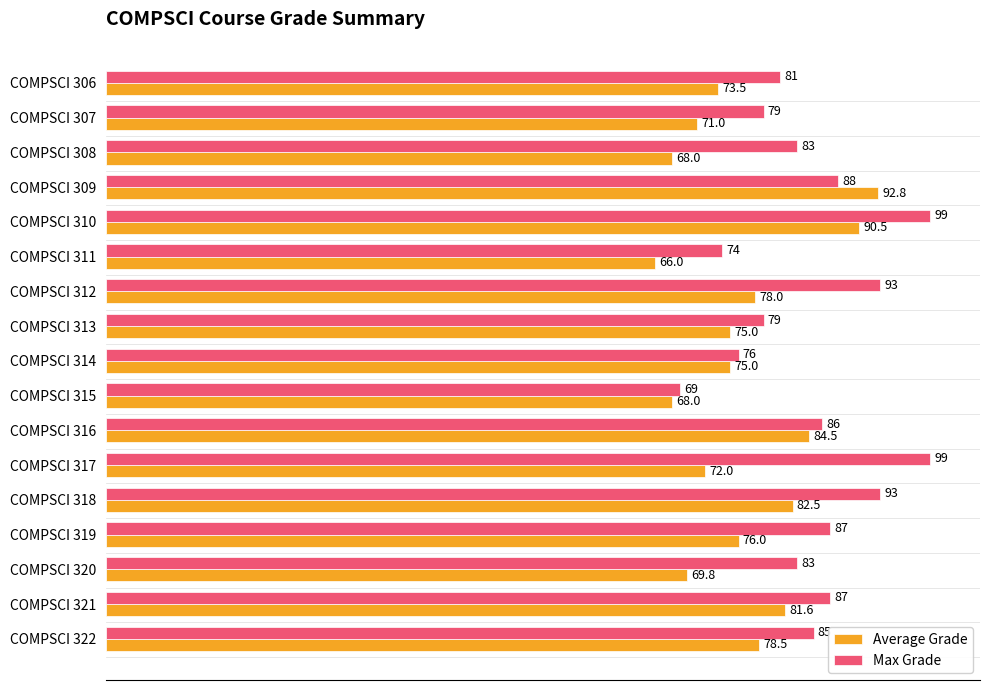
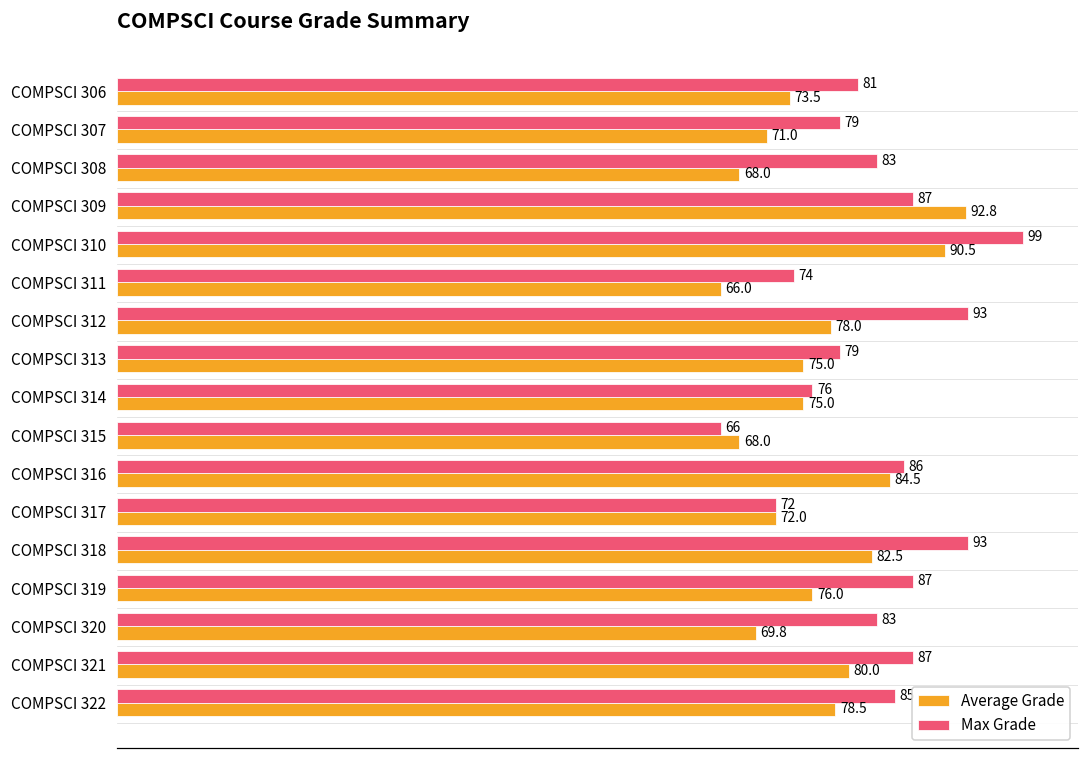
  {
    "Average Grade": {
      "COMPSCI 306": 73.5,
      "COMPSCI 307": 71.0,
      "COMPSCI 308": 68.0,
      "COMPSCI 309": 92.8,
      "COMPSCI 310": 90.5,
      "COMPSCI 311": 66.0,
      "COMPSCI 312": 78.0,
      "COMPSCI 313": 75.0,
      "COMPSCI 314": 75.0,
      "COMPSCI 315": 68.0,
      "COMPSCI 316": 84.5,
      "COMPSCI 317": 72.0,
      "COMPSCI 318": 82.5,
      "COMPSCI 319": 76.0,
      "COMPSCI 320": 69.8,
-     "COMPSCI 321": 81.6,
+     "COMPSCI 321": 80.0,
      "COMPSCI 322": 78.5
    },
    "Max Grade": {
      "COMPSCI 306": 81,
      "COMPSCI 307": 79,
      "COMPSCI 308": 83,
-     "COMPSCI 309": 88,
+     "COMPSCI 309": 87,
      "COMPSCI 310": 99,
      "COMPSCI 311": 74,
      "COMPSCI 312": 93,
      "COMPSCI 313": 79,
      "COMPSCI 314": 76,
-     "COMPSCI 315": 69,
+     "COMPSCI 315": 66,
      "COMPSCI 316": 86,
-     "COMPSCI 317": 99,
+     "COMPSCI 317": 72,
      "COMPSCI 318": 93,
      "COMPSCI 319": 87,
      "COMPSCI 320": 83,
      "COMPSCI 321": 87
    }
  }
